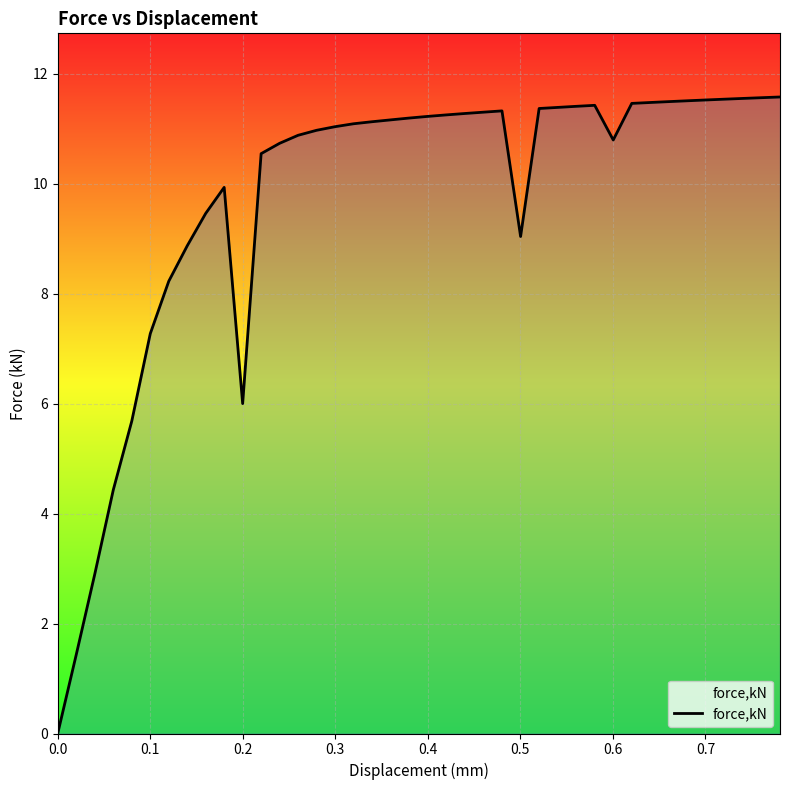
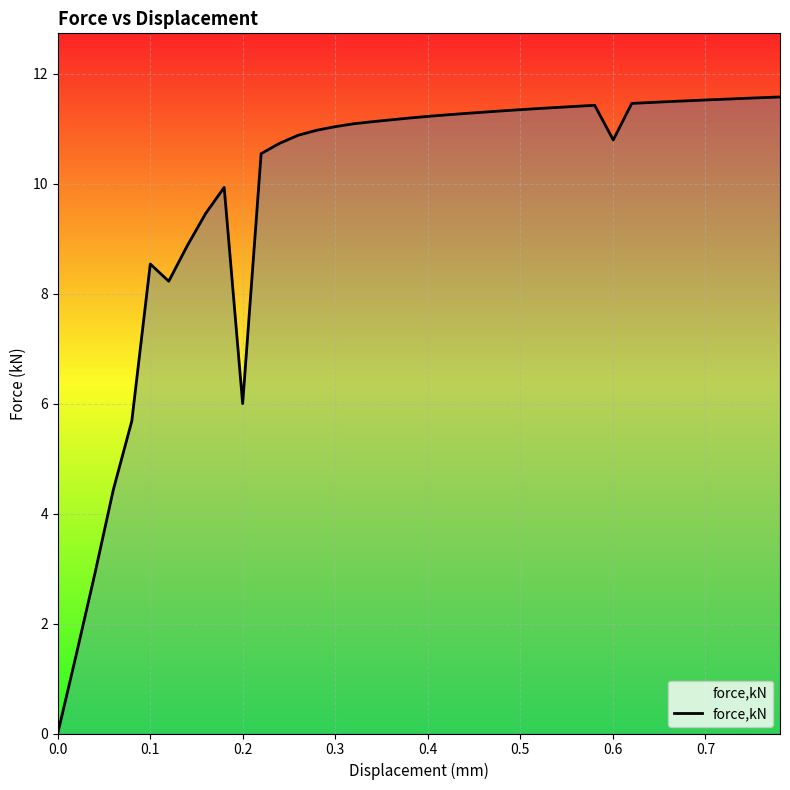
  {
    "0.0": 0.0,
-   "0.1": 7.3,
+   "0.1": 8.5,
    "0.2": 6.0,
    "0.3": 11.0,
-   "0.5": 9.0,
+   "0.5": 11.3,
    "0.6": 10.8
  }
